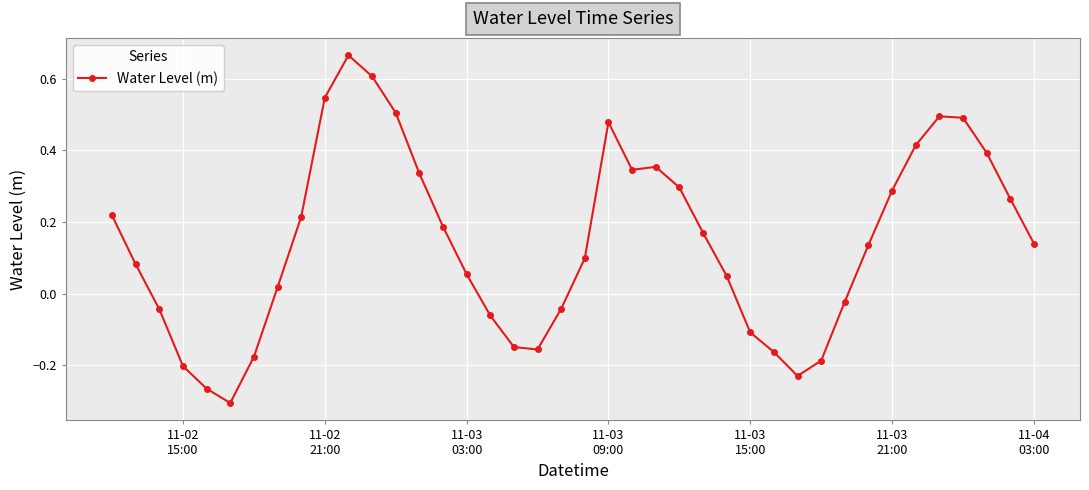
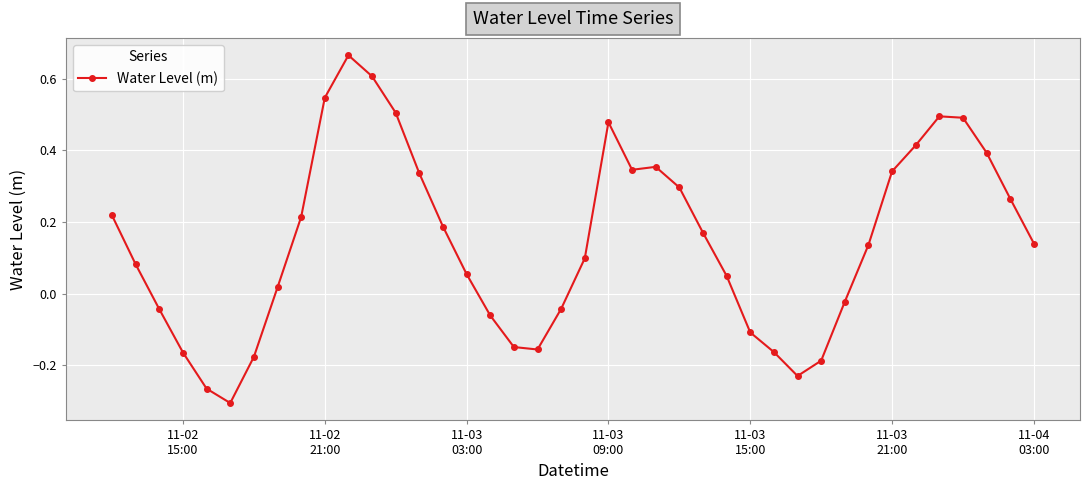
  {
-   "11-02 15:00": -0.20,
+   "11-02 15:00": -0.16,
    "11-02 21:00": 0.55,
    "11-03 03:00": 0.05,
    "11-03 09:00": 0.48,
    "11-03 15:00": -0.11,
-   "11-03 21:00": 0.29,
+   "11-03 21:00": 0.34,
    "11-04 03:00": 0.14
  }
